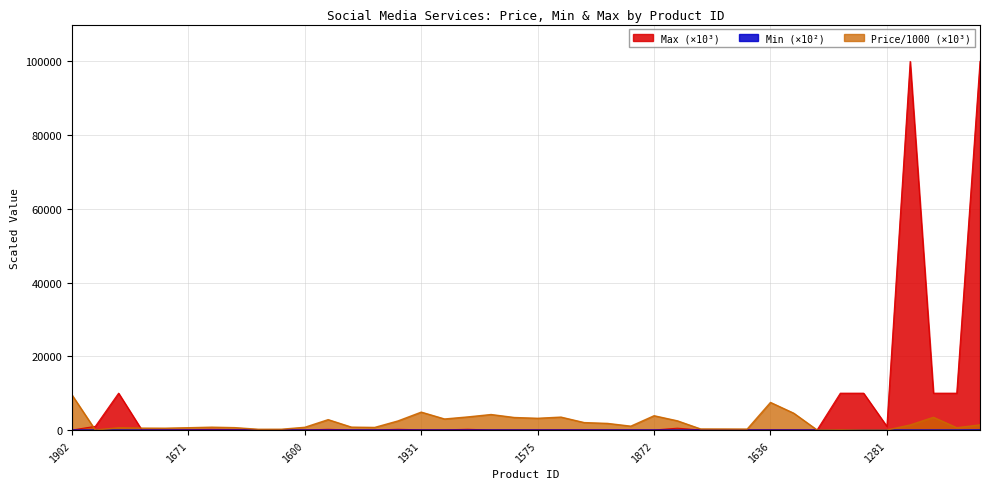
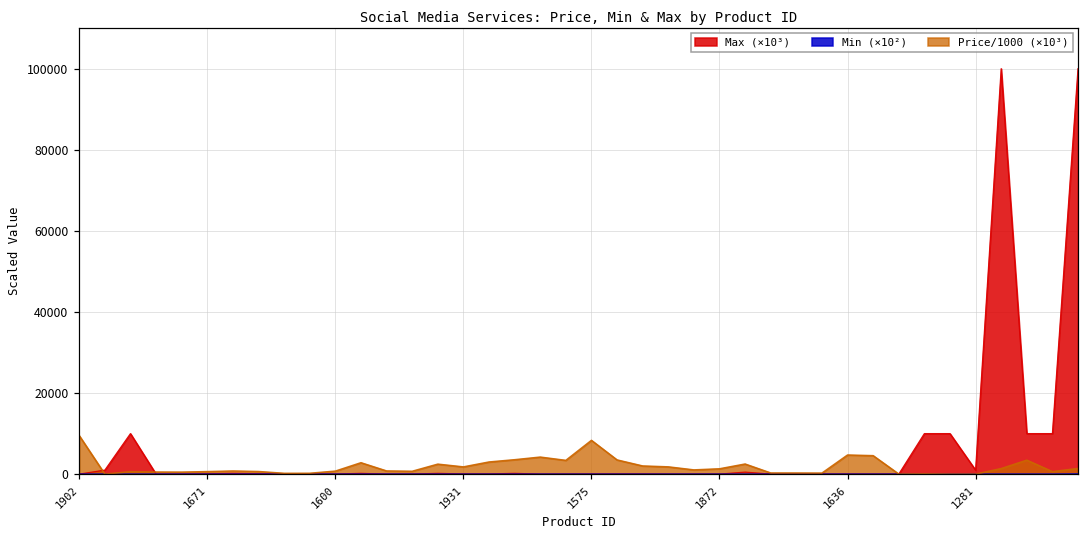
  {
    "Max (×10³)": {
      "1281": 1000
    },
    "Price/1000 (×10³)": {
      "1902": 10000,
      "1600": 1000,
-     "1931": 5000,
-     "1575": 3000,
-     "1872": 4000,
-     "1636": 7000
+     "1931": 2000,
+     "1575": 8000,
+     "1872": 1000,
+     "1636": 5000
    }
  }
